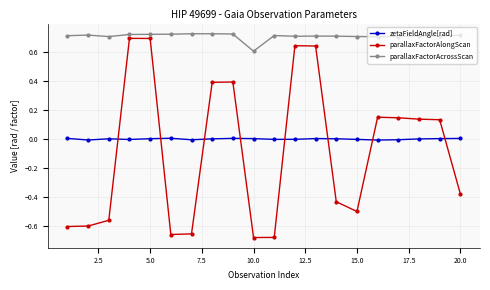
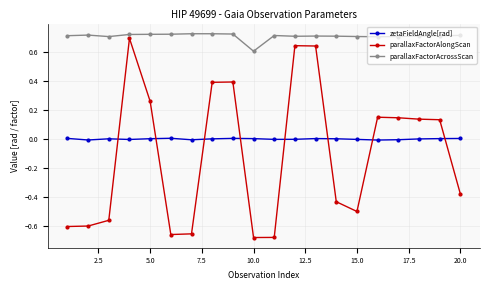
  {
    "zetaFieldAngle[rad]": {
      "5.0": 0.00,
      "10.0": 0.00,
      "15.0": 0.00,
      "20.0": 0.00
    },
    "parallaxFactorAlongScan": {
-     "5.0": 0.69,
+     "5.0": 0.26,
      "10.0": -0.68,
      "15.0": -0.50,
      "20.0": -0.38
    },
    "parallaxFactorAcrossScan": {
      "5.0": 0.72,
      "10.0": 0.60,
      "15.0": 0.70
    }
  }
